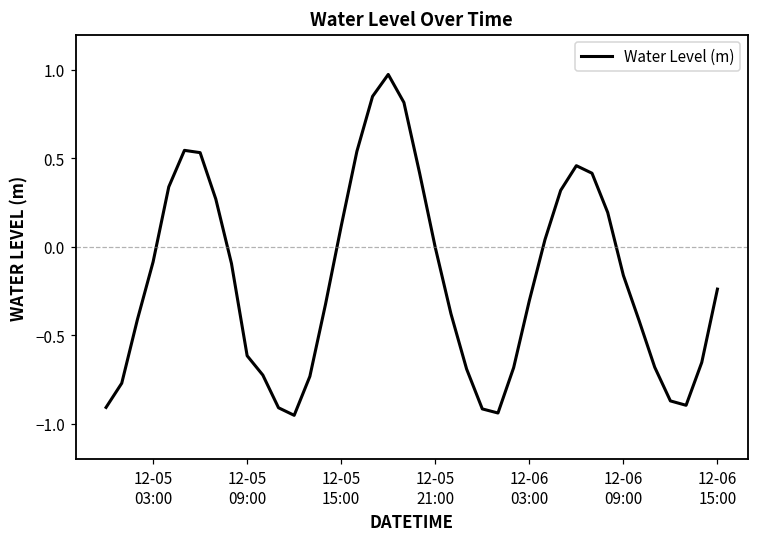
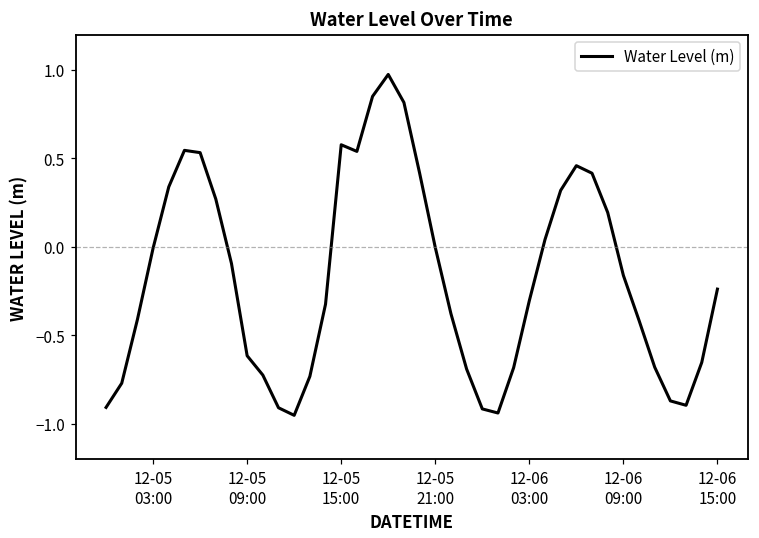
  {
-   "12-05 03:00": -0.08,
+   "12-05 03:00": -0.01,
    "12-05 09:00": -0.61,
-   "12-05 15:00": 0.12,
+   "12-05 15:00": 0.58,
    "12-05 21:00": 0.00,
    "12-06 03:00": -0.30,
    "12-06 09:00": -0.16,
    "12-06 15:00": -0.24
  }
